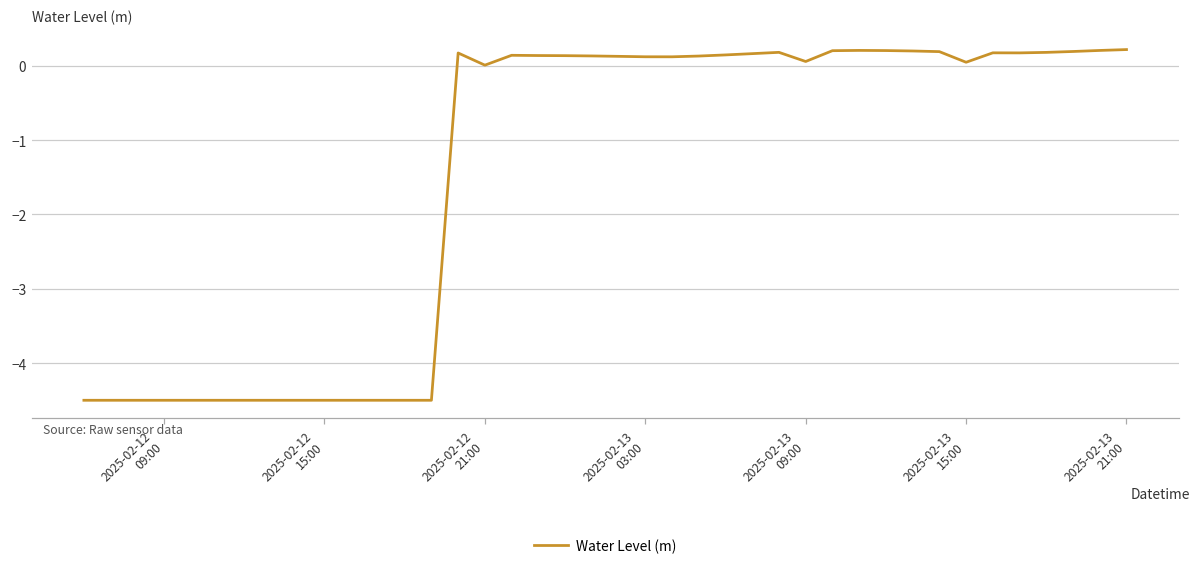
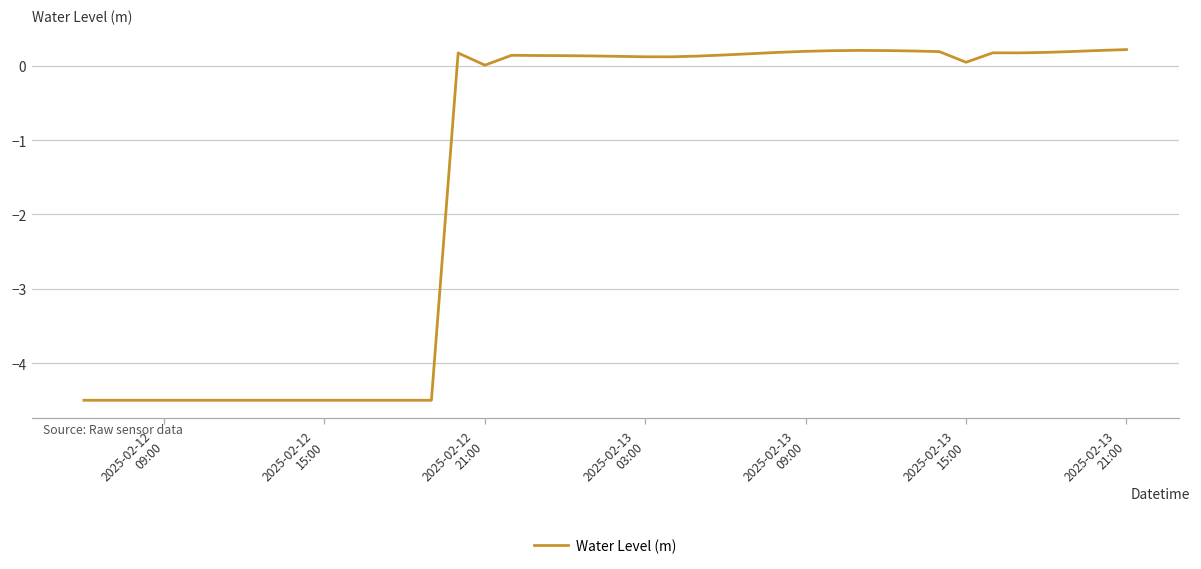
  {
    "2025-02-12 09:00": -4.5,
    "2025-02-12 15:00": -4.5,
    "2025-02-12 21:00": 0.0,
    "2025-02-13 03:00": 0.1,
-   "2025-02-13 09:00": 0.1,
+   "2025-02-13 09:00": 0.2,
    "2025-02-13 15:00": 0.0,
    "2025-02-13 21:00": 0.2
  }
